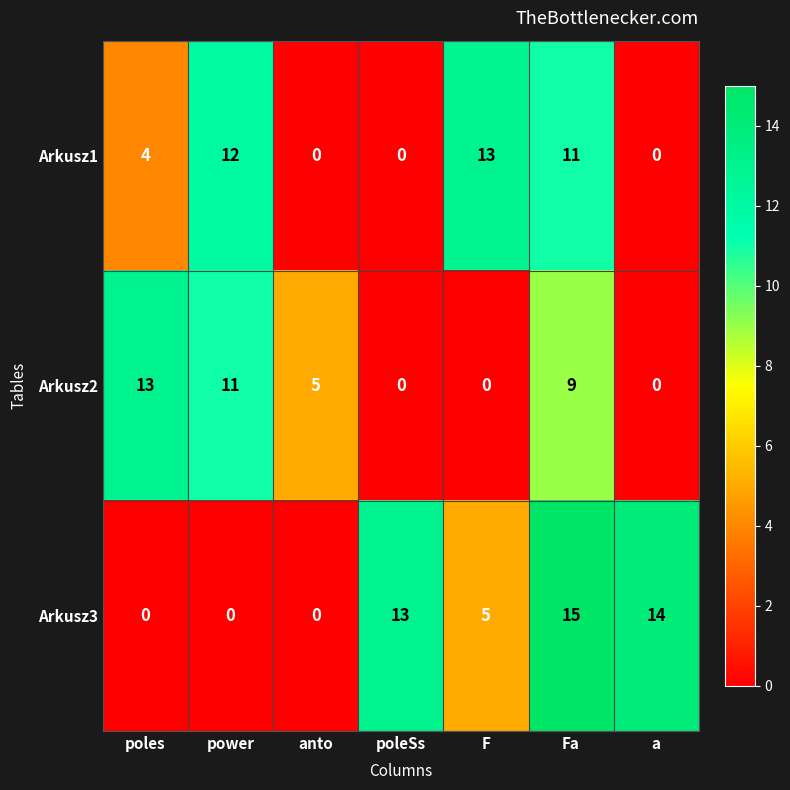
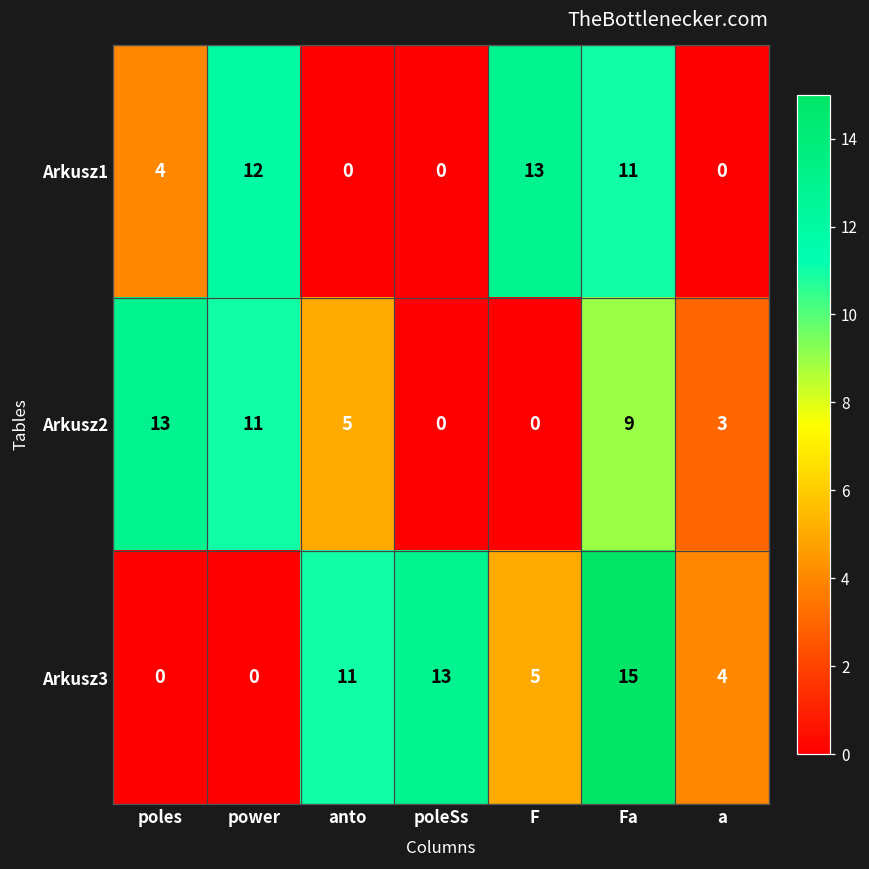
  {
    "Arkusz1": {
      "poles": 4,
      "power": 12,
      "anto": 0,
      "poleSs": 0,
      "F": 13,
      "Fa": 11,
      "a": 0
    },
    "Arkusz2": {
      "poles": 13,
      "power": 11,
      "anto": 5,
      "poleSs": 0,
      "F": 0,
      "Fa": 9,
-     "a": 0
+     "a": 3
    },
    "Arkusz3": {
      "poles": 0,
      "power": 0,
-     "anto": 0,
+     "anto": 11,
      "poleSs": 13,
      "F": 5,
      "Fa": 15,
-     "a": 14
+     "a": 4
    }
  }
